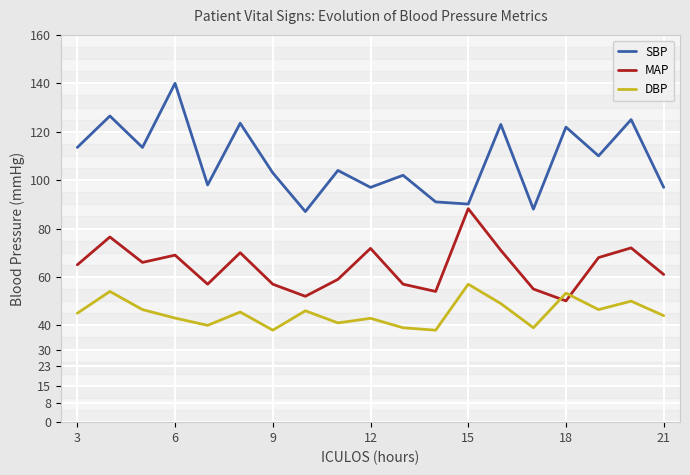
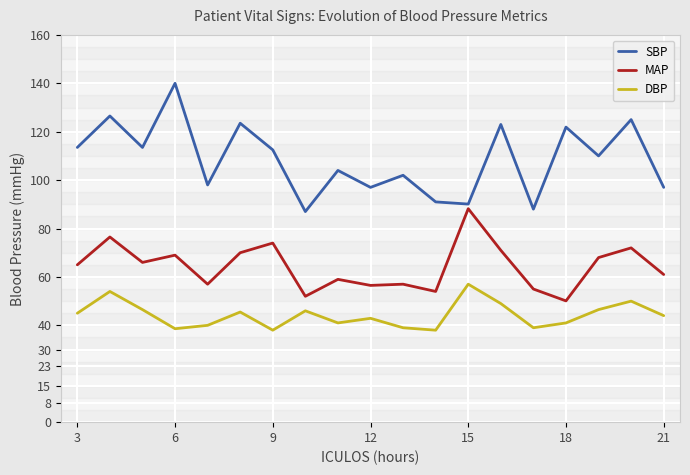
  {
    "SBP": {
      "3": 114,
      "6": 140,
-     "9": 103,
+     "9": 113,
      "12": 97,
      "15": 90,
      "18": 122,
      "21": 97
    },
    "MAP": {
      "3": 65,
      "6": 69,
-     "9": 57,
-     "12": 72,
+     "9": 74,
+     "12": 57,
      "15": 88,
      "18": 50,
      "21": 61
    },
    "DBP": {
      "3": 45,
-     "6": 43,
+     "6": 39,
      "9": 38,
      "12": 43,
      "15": 57,
-     "18": 53,
+     "18": 41,
      "21": 44
    }
  }
